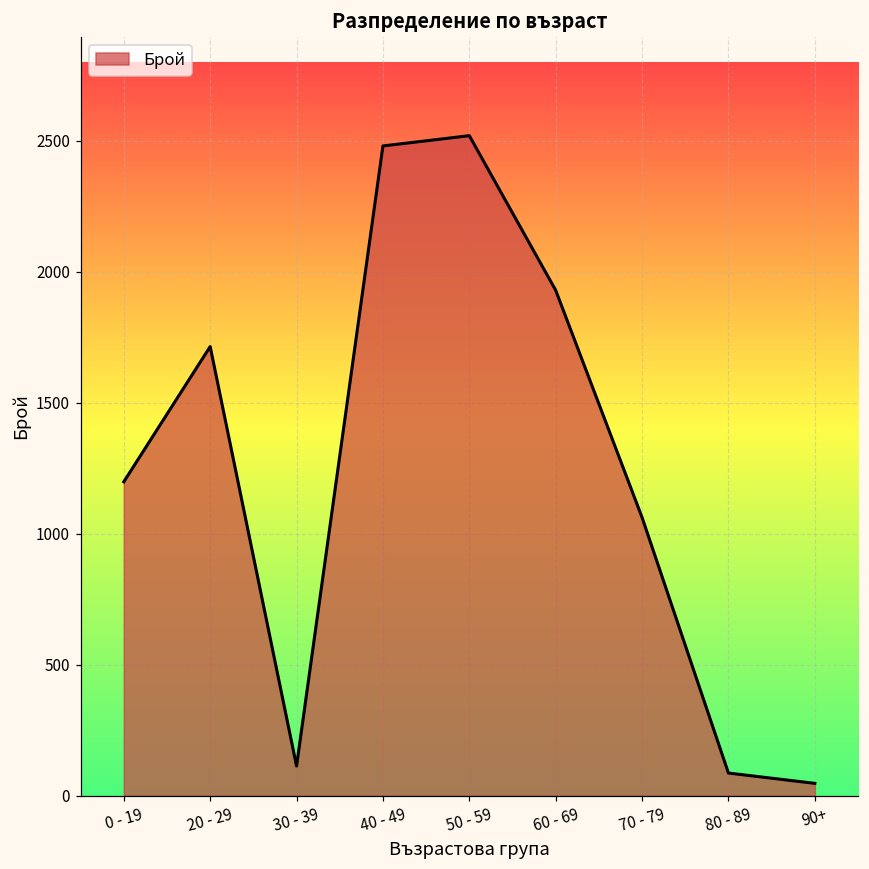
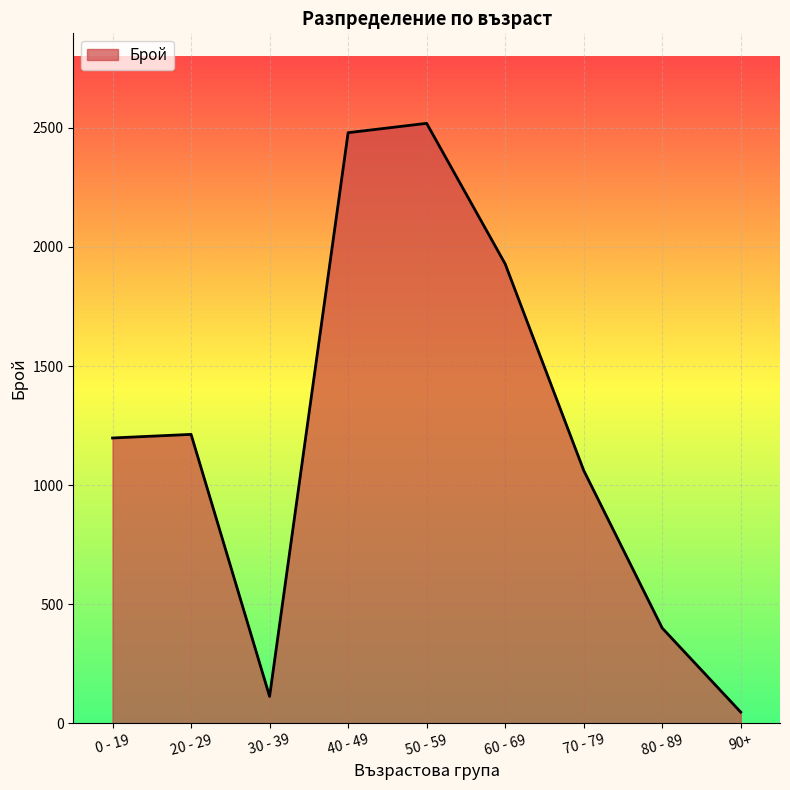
  {
    "0 - 19": 1200,
-   "20 - 29": 1710,
+   "20 - 29": 1210,
    "30 - 39": 110,
    "40 - 49": 2480,
    "50 - 59": 2520,
    "60 - 69": 1930,
    "70 - 79": 1060,
-   "80 - 89": 90,
+   "80 - 89": 400,
    "90+": 50
  }
